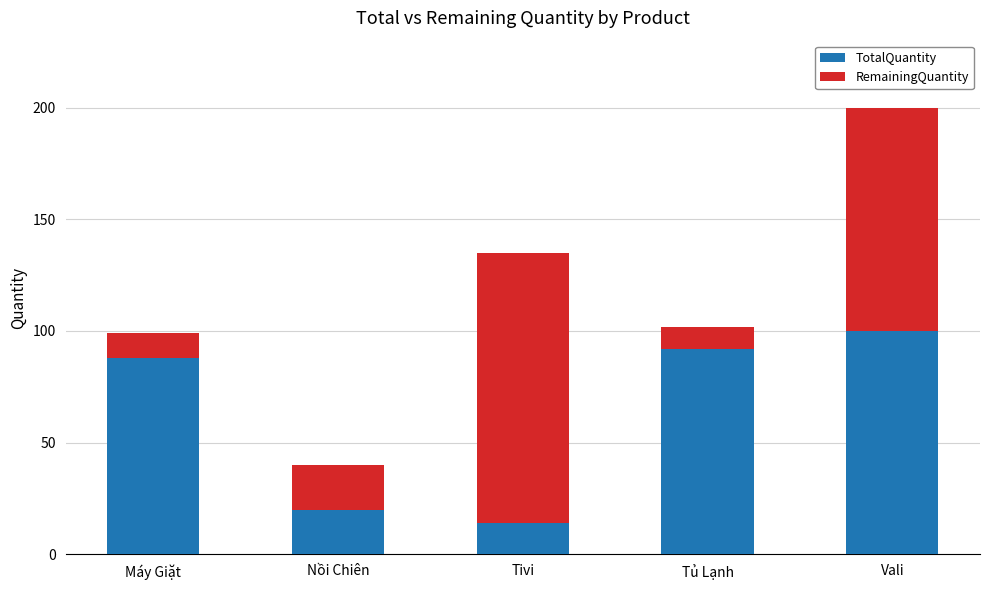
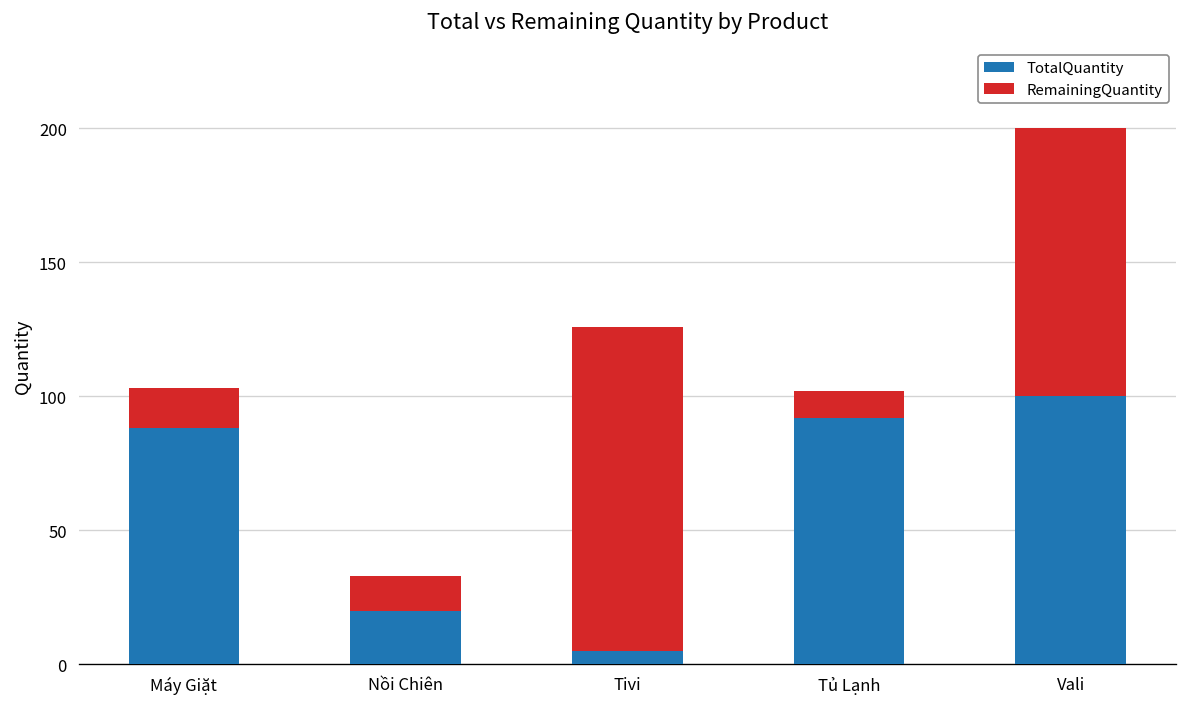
  {
    "TotalQuantity": {
      "Máy Giặt": 88,
      "Nồi Chiên": 20,
-     "Tivi": 14,
+     "Tivi": 5,
      "Tủ Lạnh": 92,
      "Vali": 100
    },
    "RemainingQuantity": {
-     "Máy Giặt": 11,
-     "Nồi Chiên": 20,
+     "Máy Giặt": 15,
+     "Nồi Chiên": 13,
      "Tivi": 121,
      "Tủ Lạnh": 10,
      "Vali": 100
    }
  }
